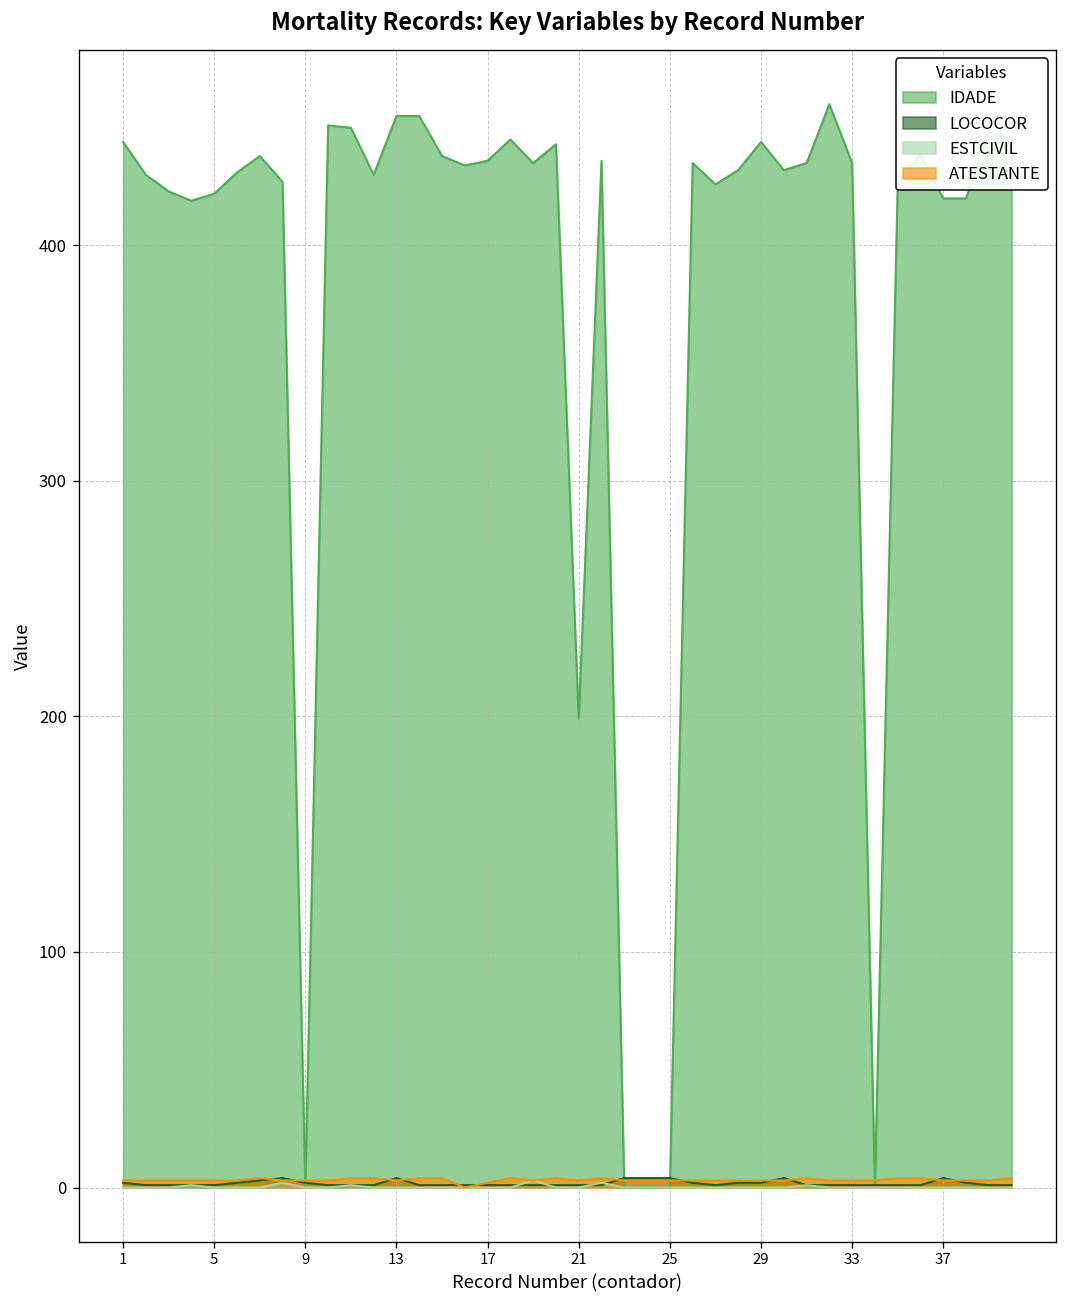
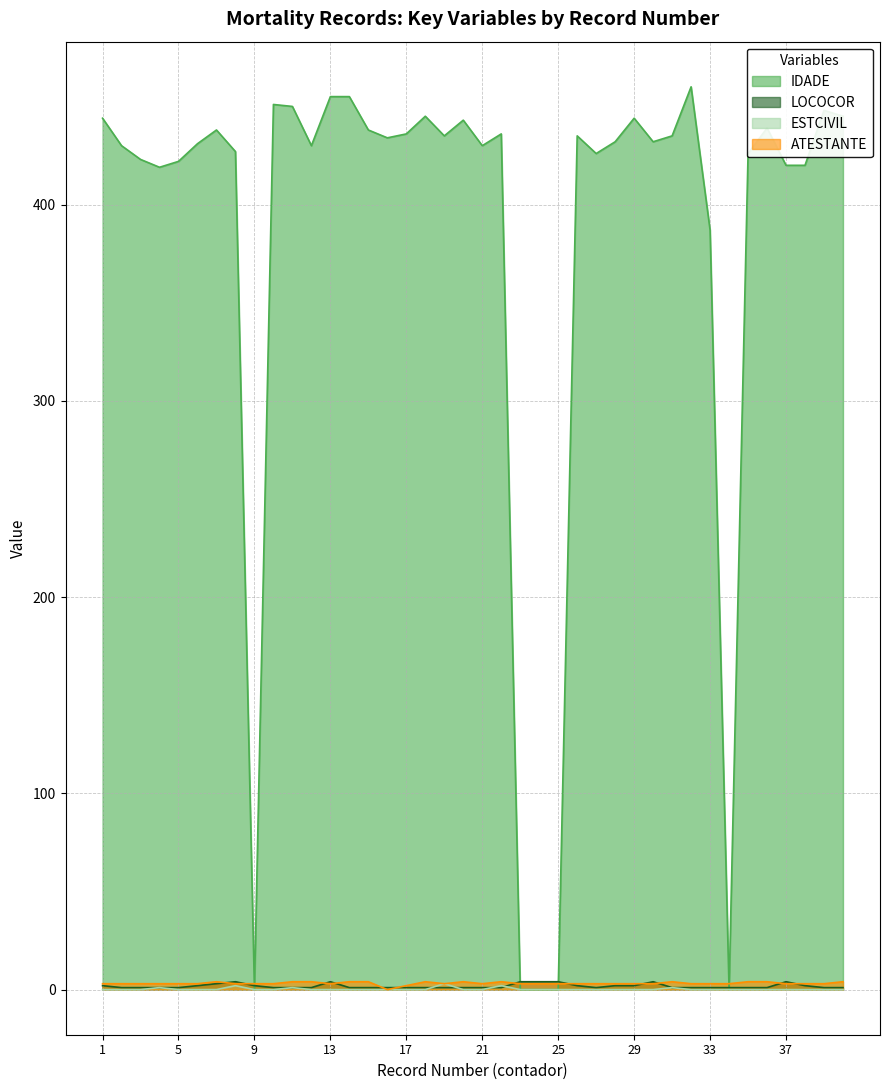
  {
    "IDADE": {
      "1": 444,
      "5": 422,
      "13": 455,
      "17": 436,
-     "21": 199,
+     "21": 430,
      "29": 444,
-     "33": 435,
+     "33": 387,
      "37": 420
    },
    "ESTCIVIL": {
      "1": 0,
      "13": 0,
      "29": 0,
      "37": 0
    },
    "ATESTANTE": {
      "5": 3,
      "21": 3,
      "33": 3
    }
  }
